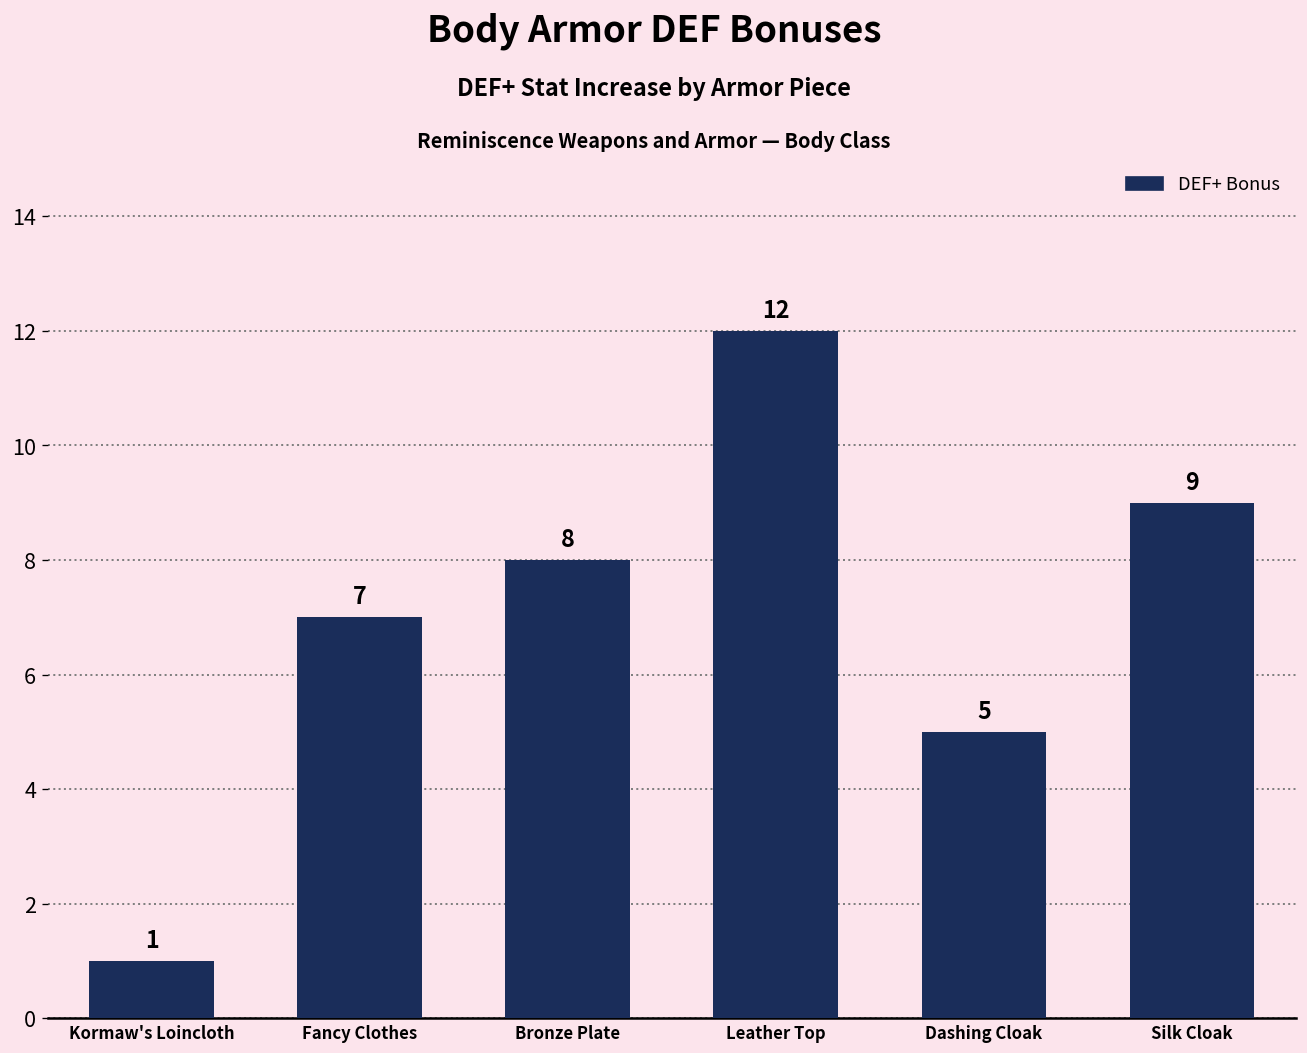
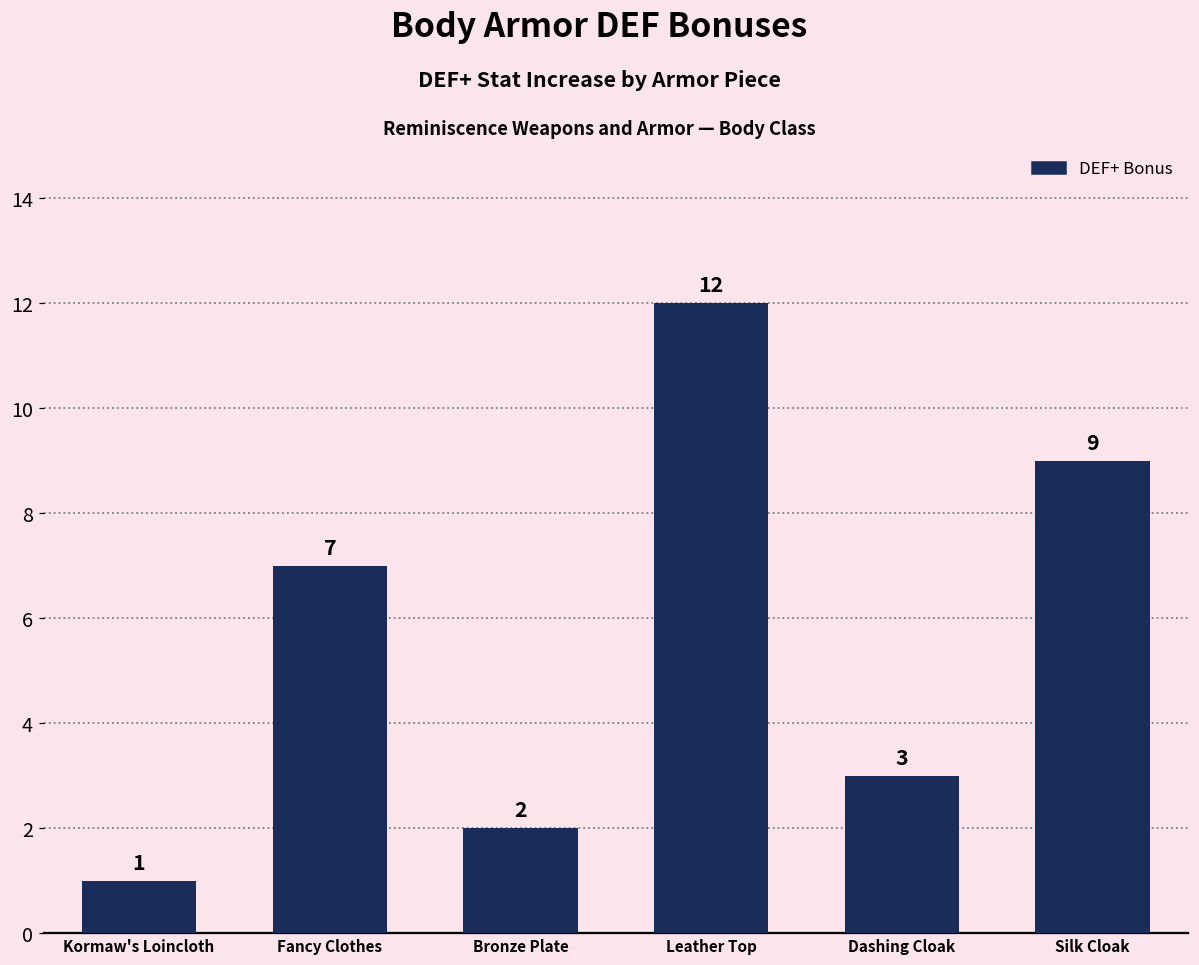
  {
    "Kormaw's Loincloth": 1,
    "Fancy Clothes": 7,
-   "Bronze Plate": 8,
+   "Bronze Plate": 2,
    "Leather Top": 12,
-   "Dashing Cloak": 5,
+   "Dashing Cloak": 3,
    "Silk Cloak": 9
  }
